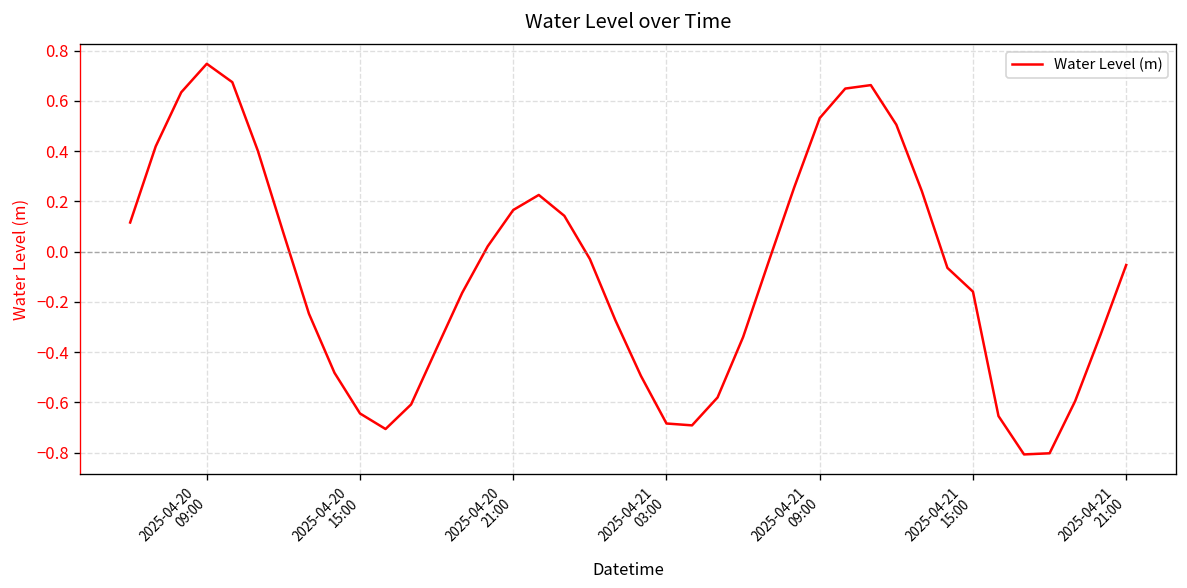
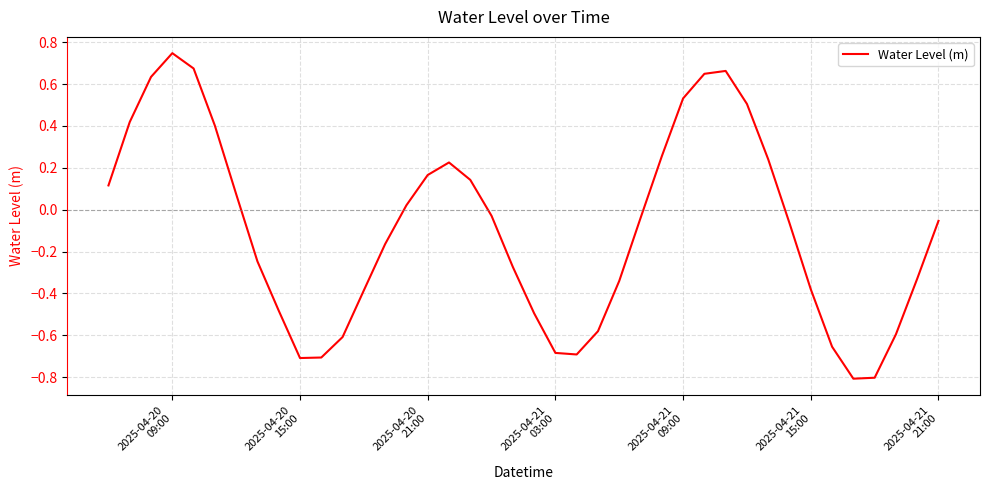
  {
    "2025-04-20 09:00": 0.75,
-   "2025-04-20 15:00": -0.64,
+   "2025-04-20 15:00": -0.71,
    "2025-04-20 21:00": 0.17,
    "2025-04-21 03:00": -0.68,
    "2025-04-21 09:00": 0.53,
-   "2025-04-21 15:00": -0.16,
+   "2025-04-21 15:00": -0.38,
    "2025-04-21 21:00": -0.05
  }
